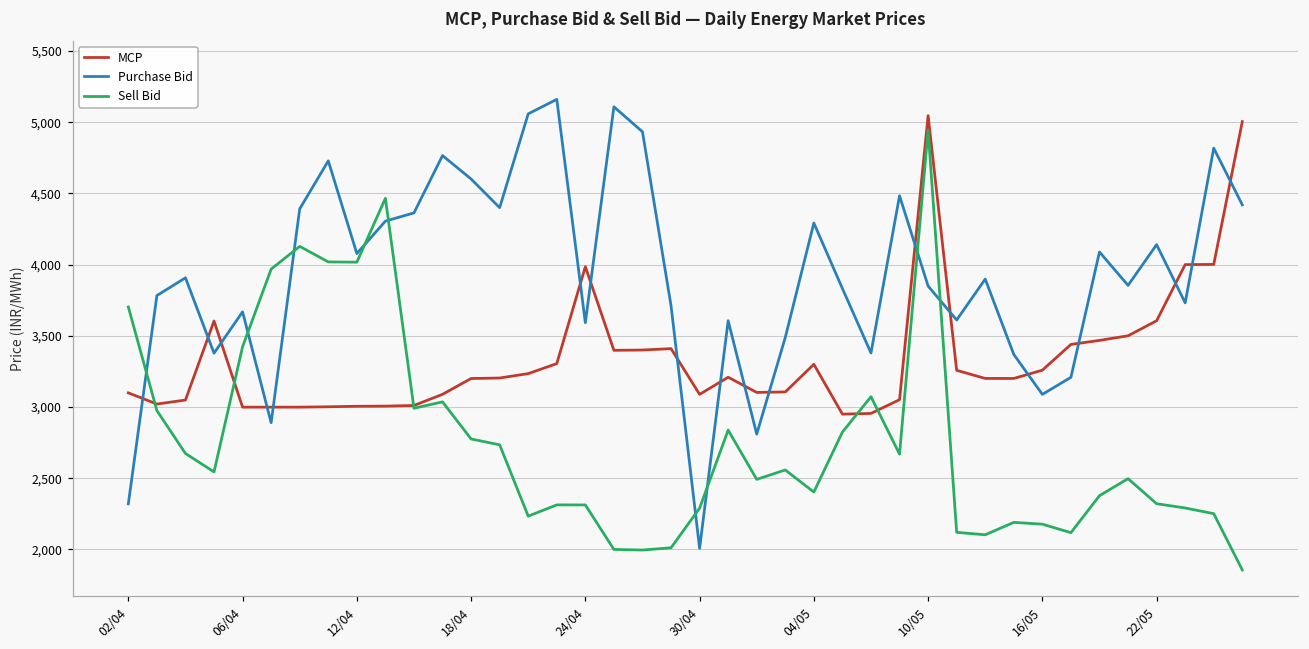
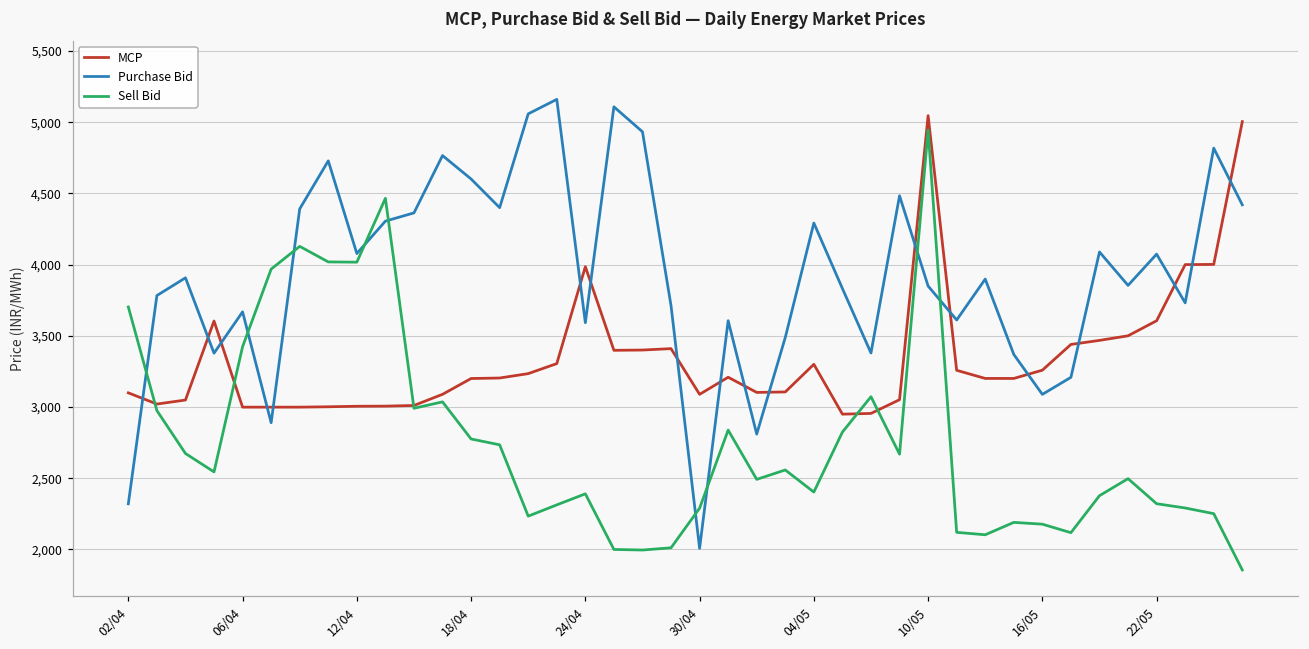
  {
    "MCP": {
      "02/04": "3,100",
      "06/04": "3,000",
      "12/04": "3,010",
      "18/04": "3,200",
      "24/04": "3,990",
      "30/04": "3,090",
      "04/05": "3,300",
      "10/05": "5,050",
      "16/05": "3,260",
      "22/05": "3,610"
    },
    "Purchase Bid": {
      "02/04": "2,320",
      "06/04": "3,670",
      "12/04": "4,080",
      "18/04": "4,600",
      "24/04": "3,590",
      "30/04": "2,010",
      "04/05": "4,290",
      "10/05": "3,850",
      "16/05": "3,090",
-     "22/05": "4,140"
+     "22/05": "4,070"
    },
    "Sell Bid": {
      "02/04": "3,700",
      "06/04": "3,420",
      "12/04": "4,020",
      "18/04": "2,780",
-     "24/04": "2,310",
+     "24/04": "2,390",
      "30/04": "2,290",
      "04/05": "2,400",
      "10/05": "4,950",
      "16/05": "2,180",
      "22/05": "2,320"
    }
  }
